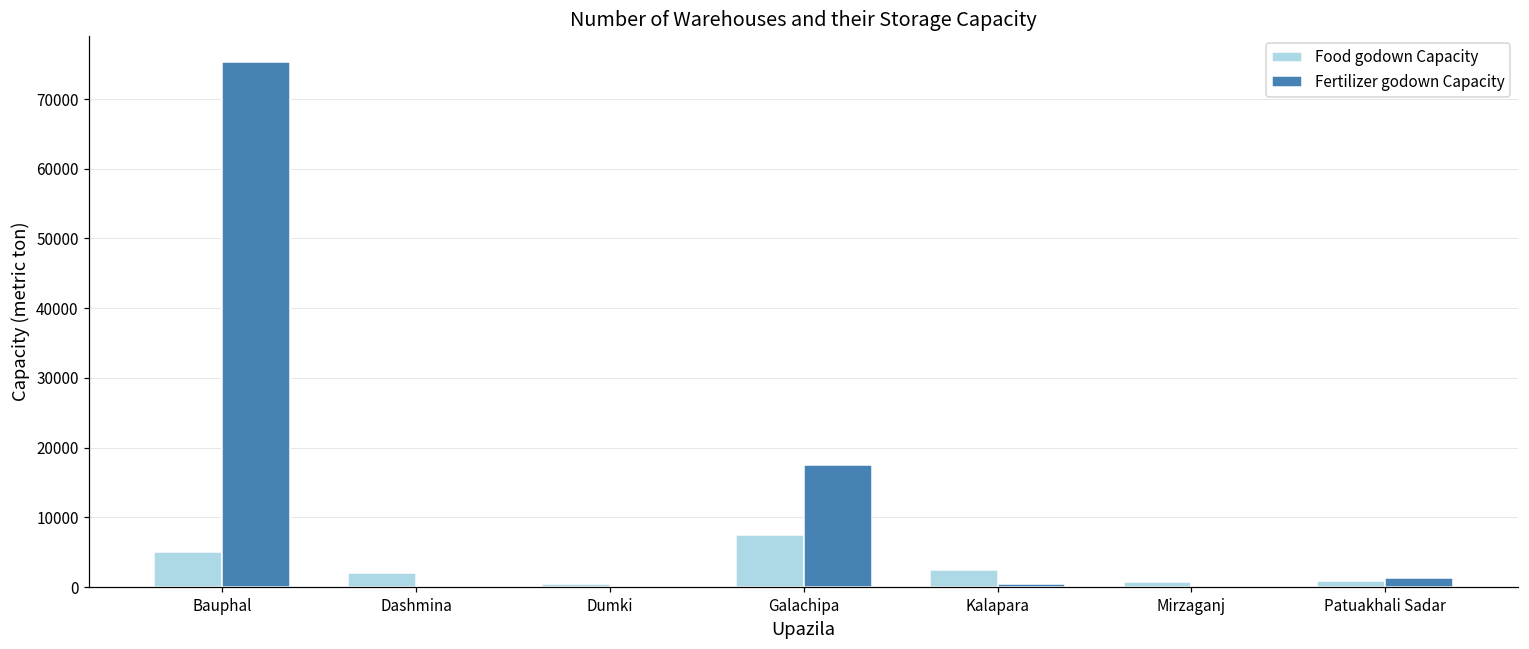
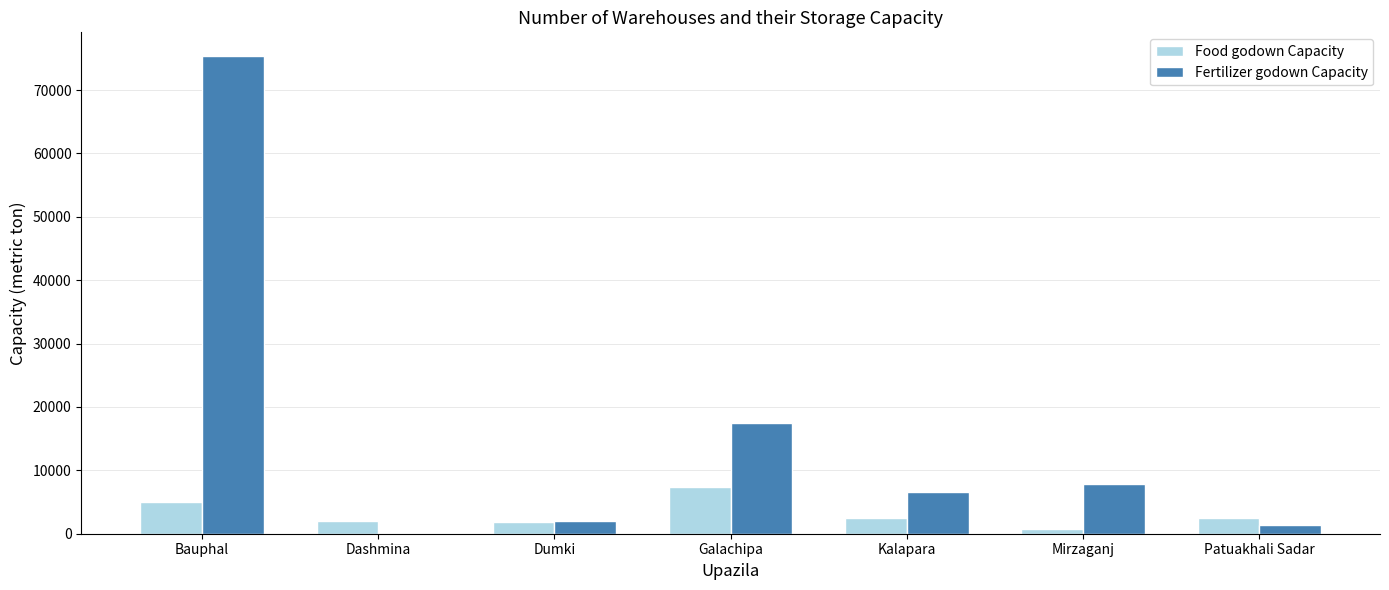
  {
    "Food godown Capacity": {
      "Bauphal": 5000,
      "Dashmina": 2000,
-     "Dumki": 1000,
+     "Dumki": 2000,
      "Galachipa": 7000,
      "Kalapara": 3000,
      "Mirzaganj": 1000,
-     "Patuakhali Sadar": 1000
+     "Patuakhali Sadar": 3000
    },
    "Fertilizer godown Capacity": {
      "Bauphal": 75000,
      "Dashmina": 0,
-     "Dumki": 0,
+     "Dumki": 2000,
      "Galachipa": 17000,
-     "Kalapara": 1000,
-     "Mirzaganj": 0,
+     "Kalapara": 7000,
+     "Mirzaganj": 8000,
      "Patuakhali Sadar": 1000
    }
  }
